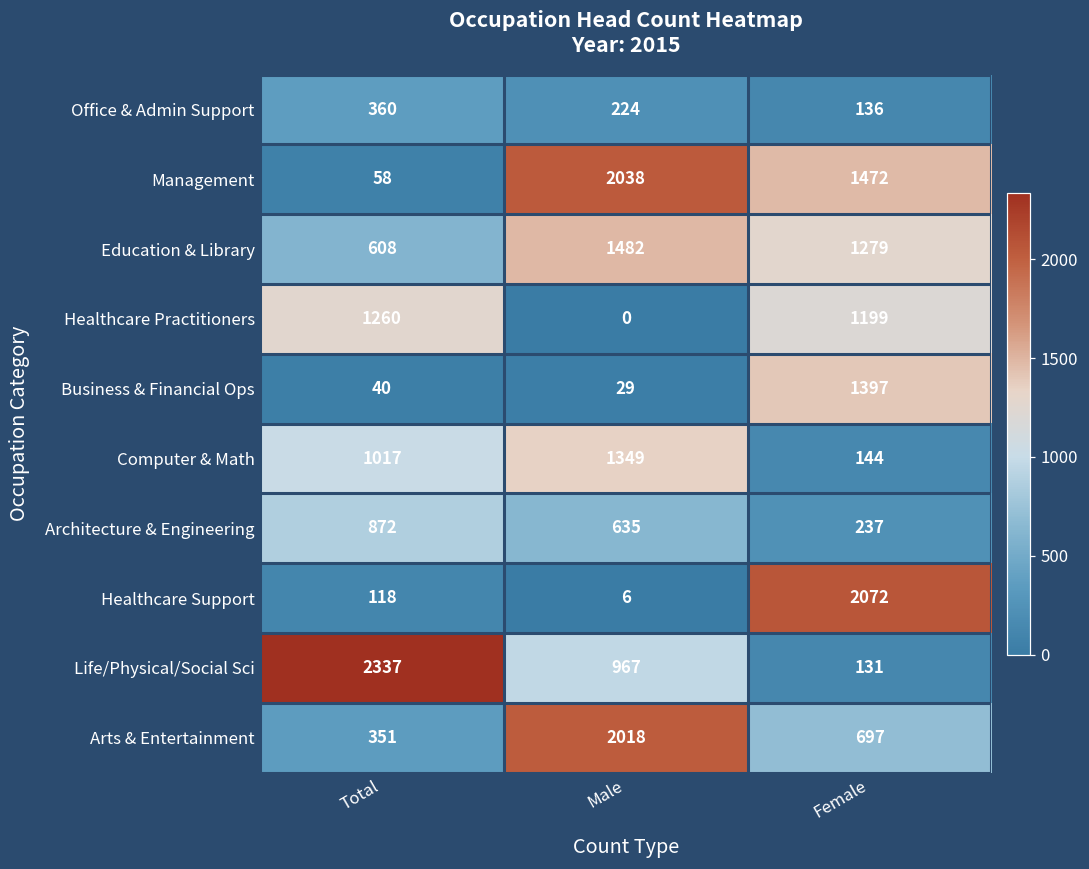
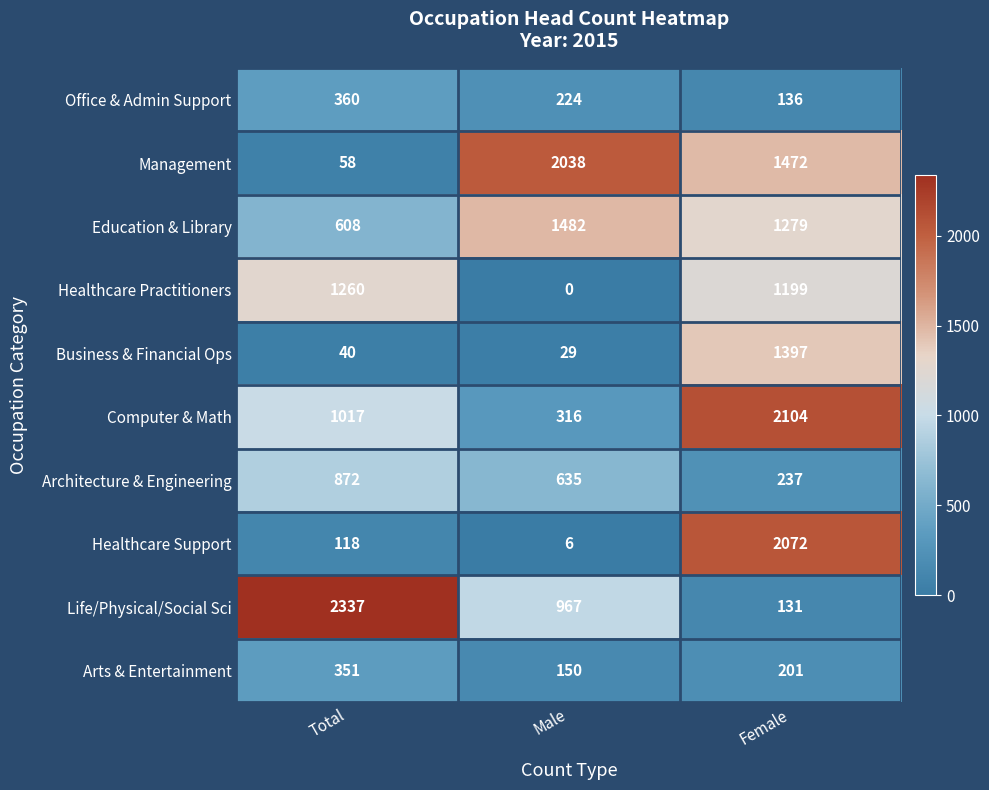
  {
    "Office & Admin Support": {
      "Total": 360,
      "Male": 224,
      "Female": 136
    },
    "Management": {
      "Total": 58,
      "Male": 2038,
      "Female": 1472
    },
    "Education & Library": {
      "Total": 608,
      "Male": 1482,
      "Female": 1279
    },
    "Healthcare Practitioners": {
      "Total": 1260,
      "Male": 0
    },
    "Business & Financial Ops": {
      "Total": 40,
      "Male": 29,
      "Female": 1397
    },
    "Computer & Math": {
      "Total": 1017,
-     "Male": 1349,
-     "Female": 144
+     "Male": 316,
+     "Female": 2104
    },
    "Architecture & Engineering": {
      "Total": 872,
      "Male": 635,
      "Female": 237
    },
    "Healthcare Support": {
      "Total": 118,
      "Male": 6,
      "Female": 2072
    },
    "Life/Physical/Social Sci": {
      "Total": 2337,
      "Male": 967,
      "Female": 131
    },
    "Arts & Entertainment": {
      "Total": 351,
-     "Male": 2018,
-     "Female": 697
+     "Male": 150,
+     "Female": 201
    }
  }
